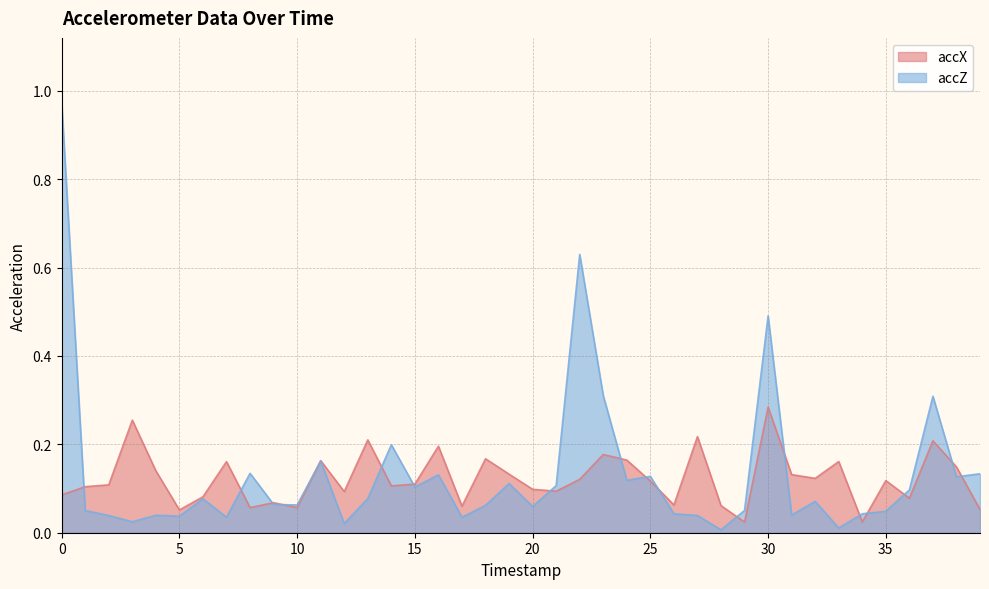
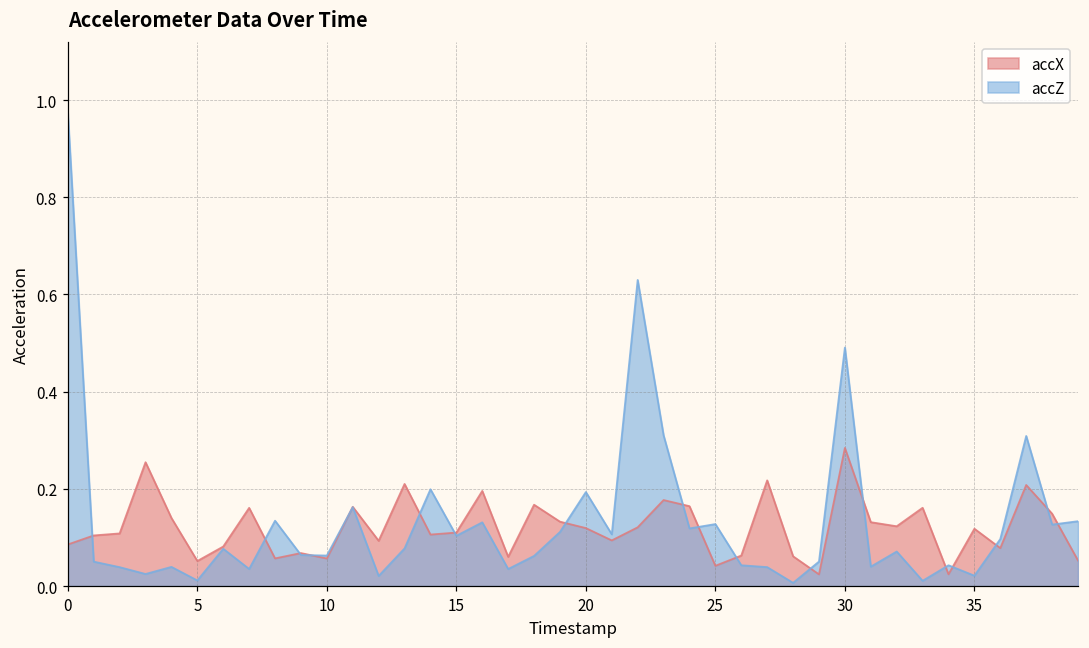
  {
    "accX": {
      "0": 0.09,
      "5": 0.05,
      "10": 0.06,
      "15": 0.11,
-     "20": 0.10,
-     "25": 0.12,
+     "20": 0.12,
+     "25": 0.04,
      "30": 0.28,
      "35": 0.12
    },
    "accZ": {
      "0": 0.97,
-     "5": 0.04,
+     "5": 0.01,
      "10": 0.06,
      "15": 0.10,
-     "20": 0.06,
+     "20": 0.19,
      "25": 0.13,
      "30": 0.49,
-     "35": 0.05
+     "35": 0.02
    }
  }
